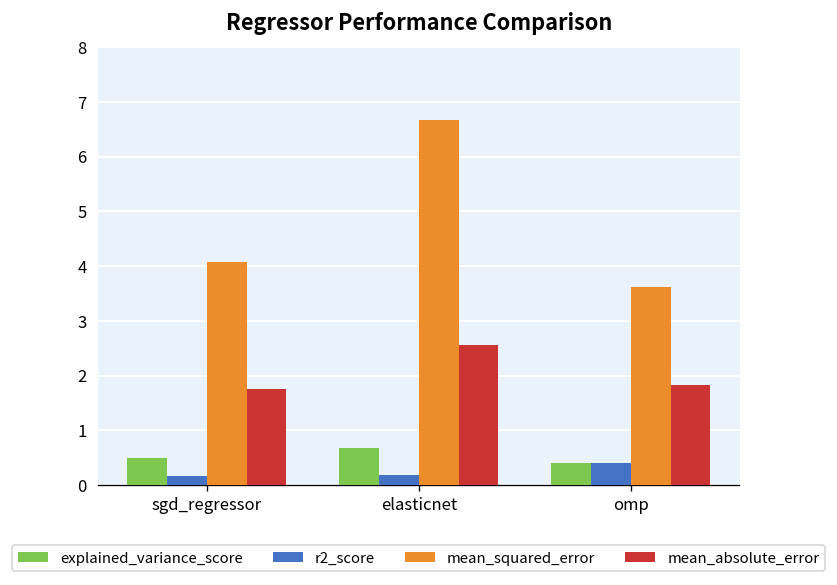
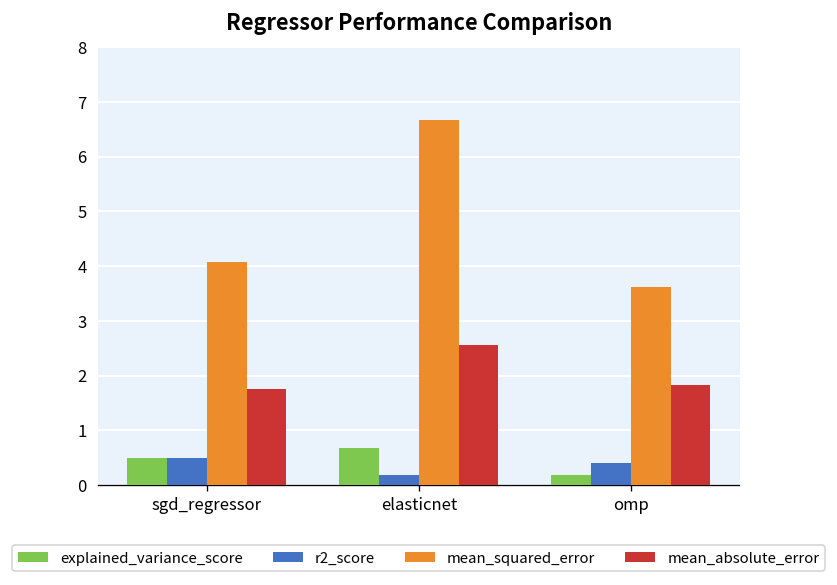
  {
    "explained_variance_score": {
      "sgd_regressor": 0.5,
      "elasticnet": 0.7,
-     "omp": 0.4
+     "omp": 0.2
    },
    "r2_score": {
-     "sgd_regressor": 0.2,
+     "sgd_regressor": 0.5,
      "elasticnet": 0.2,
      "omp": 0.4
    },
    "mean_squared_error": {
      "sgd_regressor": 4.1,
      "elasticnet": 6.7,
      "omp": 3.6
    },
    "mean_absolute_error": {
      "sgd_regressor": 1.8,
      "elasticnet": 2.6,
      "omp": 1.8
    }
  }
